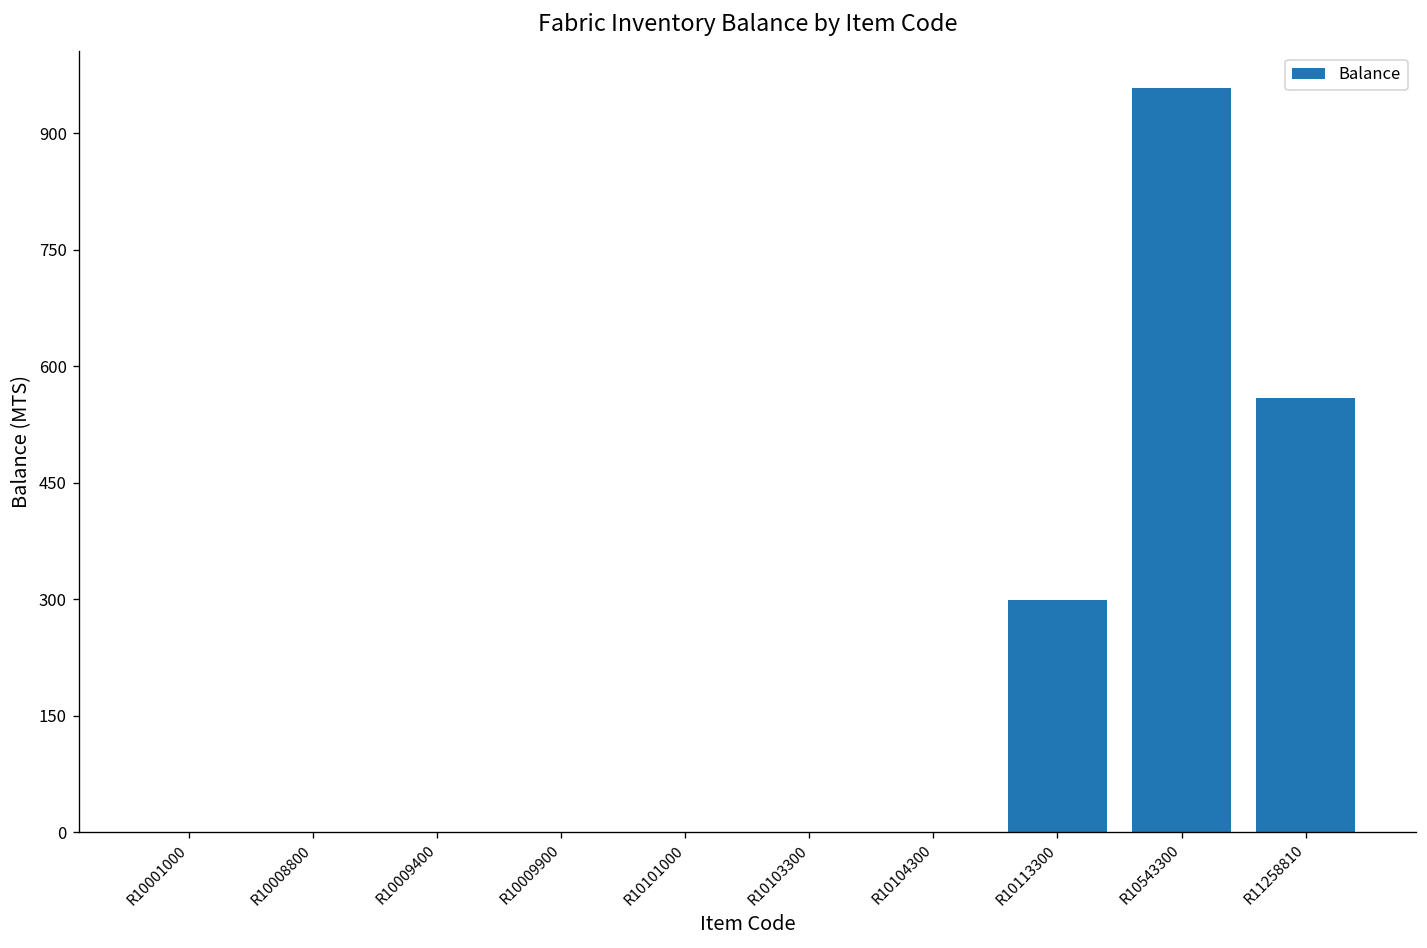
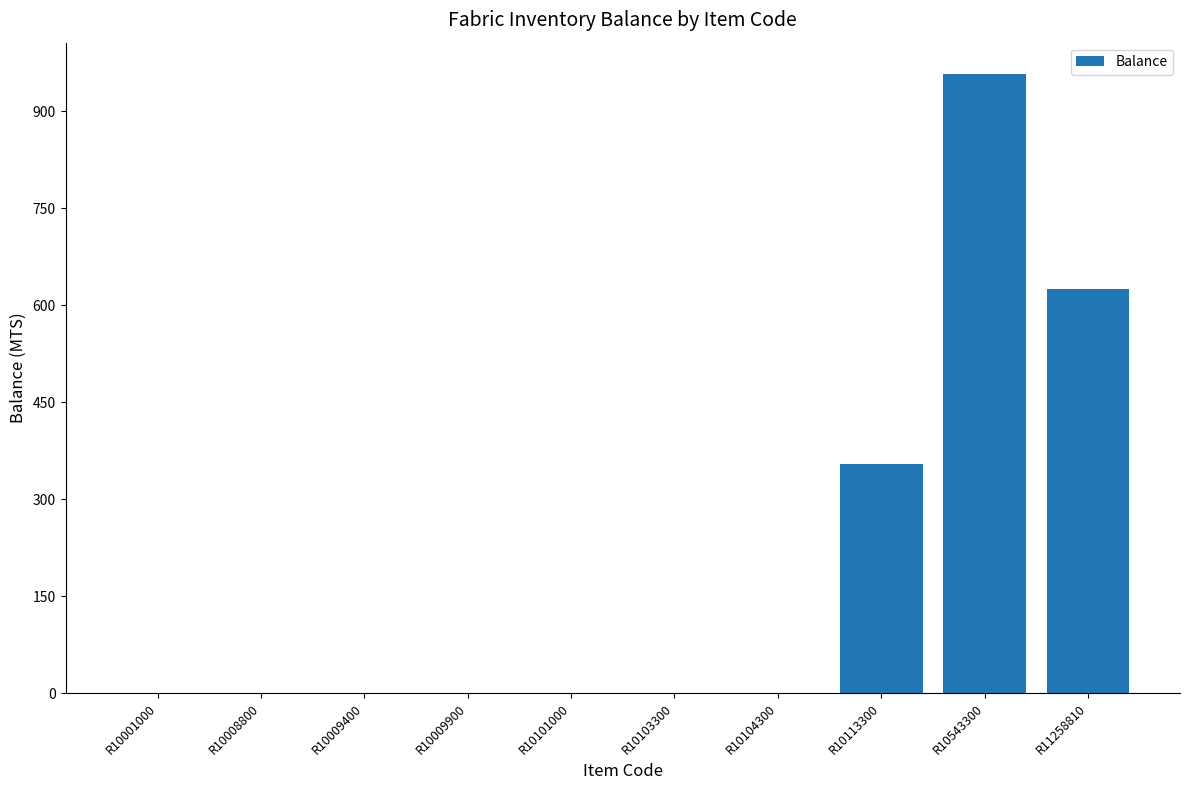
  {
    "R10001000": 0,
    "R10008800": 0,
    "R10009400": 0,
    "R10009900": 0,
    "R10101000": 0,
    "R10103300": 0,
    "R10104300": 0,
-   "R10113300": 300,
+   "R10113300": 350,
    "R10543300": 960,
-   "R11258810": 560
+   "R11258810": 620
  }
